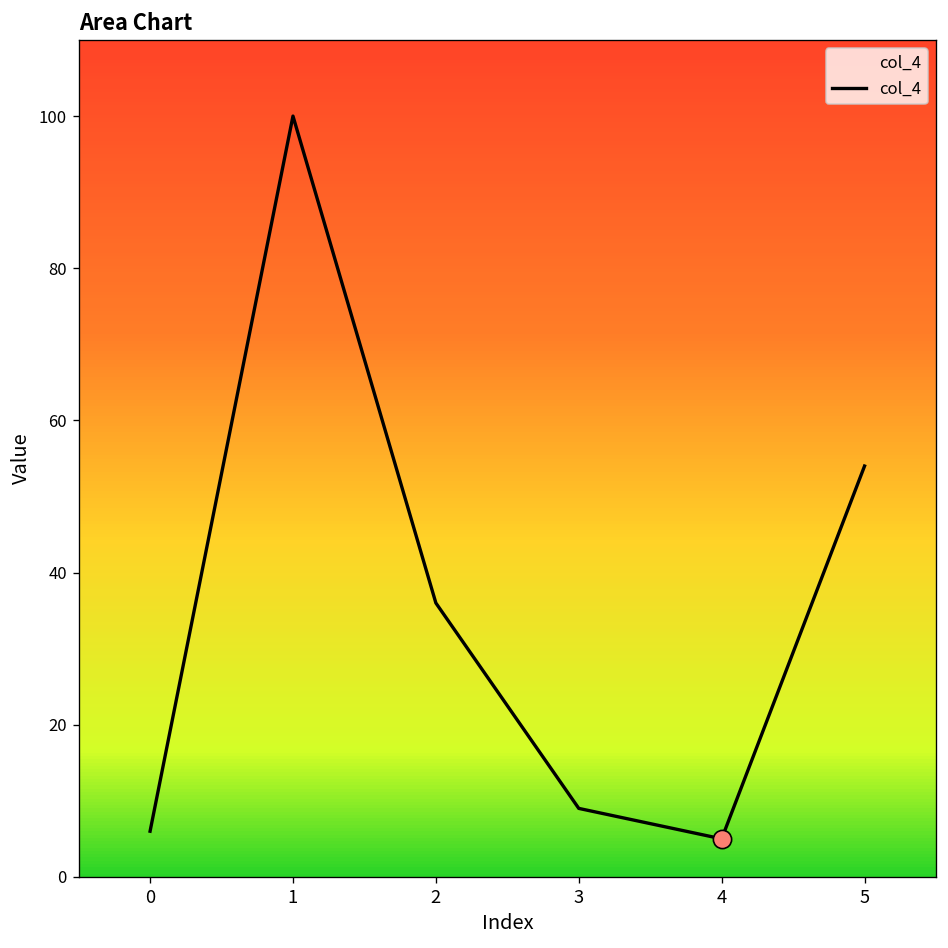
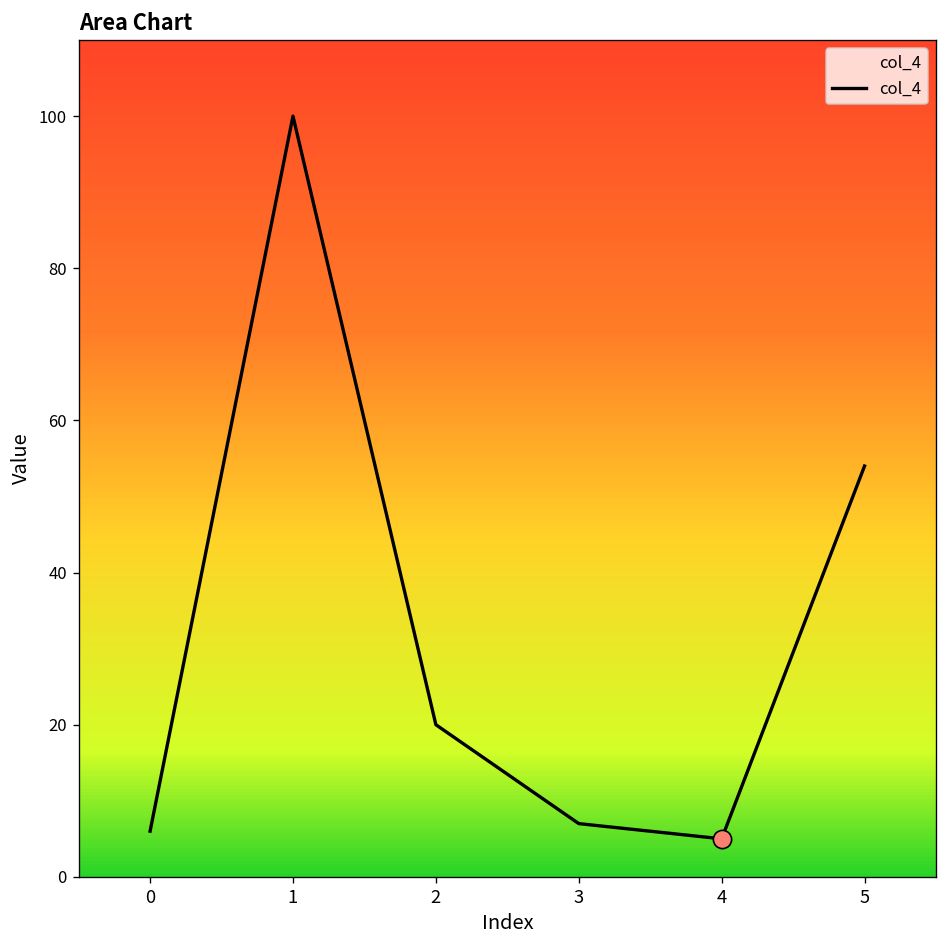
  {
    "col_4": {
      "0": 6,
      "1": 100,
-     "2": 36,
-     "3": 9,
+     "2": 20,
+     "3": 7,
      "5": 54
    }
  }
